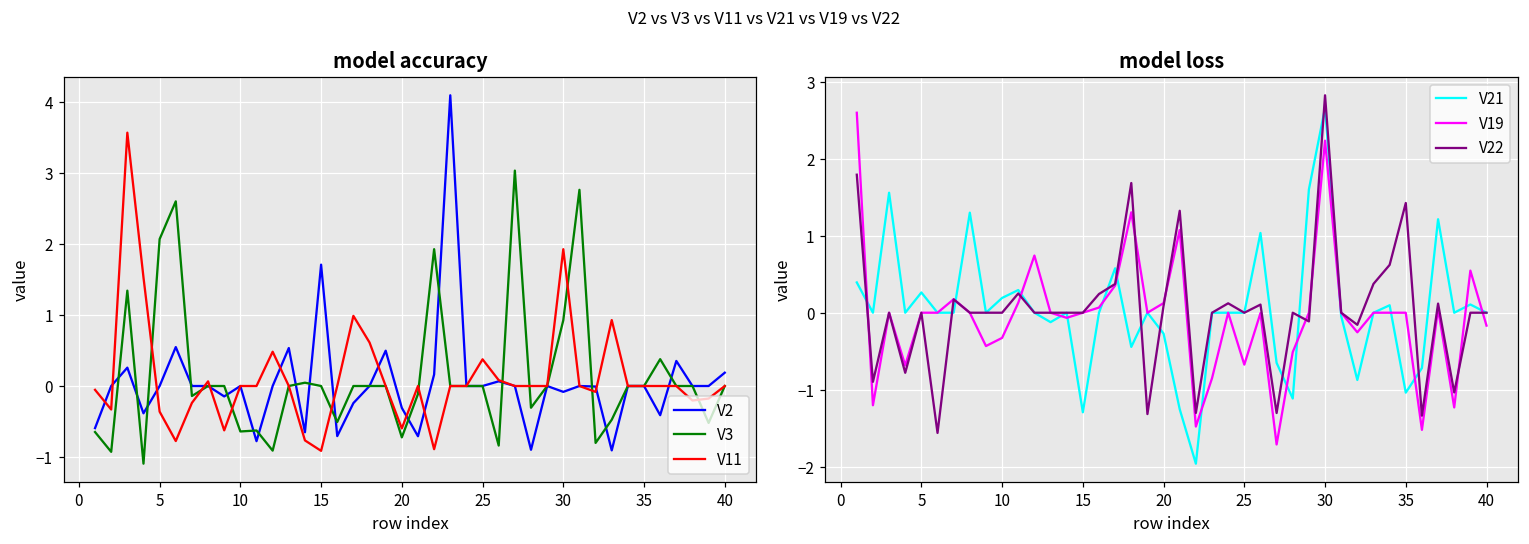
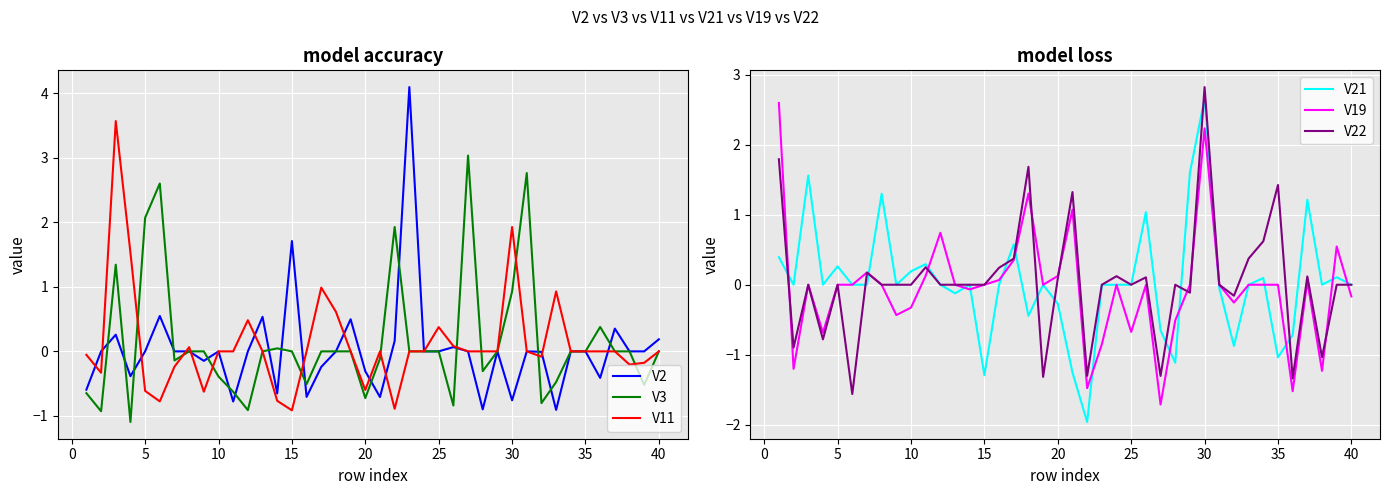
  {
    "model accuracy": {
      "V2": {
        "5": 0.0,
        "15": 1.7,
        "20": -0.3,
-       "30": -0.1,
+       "30": -0.8,
        "40": 0.2
      },
      "V3": {
        "5": 2.1,
-       "10": -0.6,
+       "10": -0.4,
        "15": 0.0,
        "20": -0.7,
        "30": 0.9
      },
      "V11": {
-       "5": -0.4,
+       "5": -0.6,
        "15": -0.9,
        "20": -0.6,
        "25": 0.4,
        "30": 1.9
      }
    },
    "model loss": {
      "V21": {
        "5": 0.3,
        "10": 0.2,
        "15": -1.3,
        "20": -0.3,
        "30": 2.7,
        "35": -1.0
      },
      "V19": {
        "10": -0.3,
        "25": -0.7,
        "30": 2.2,
        "35": 0.0,
        "40": -0.2
      },
      "V22": {
        "10": 0.0,
        "30": 2.8,
        "35": 1.4
      }
    }
  }
